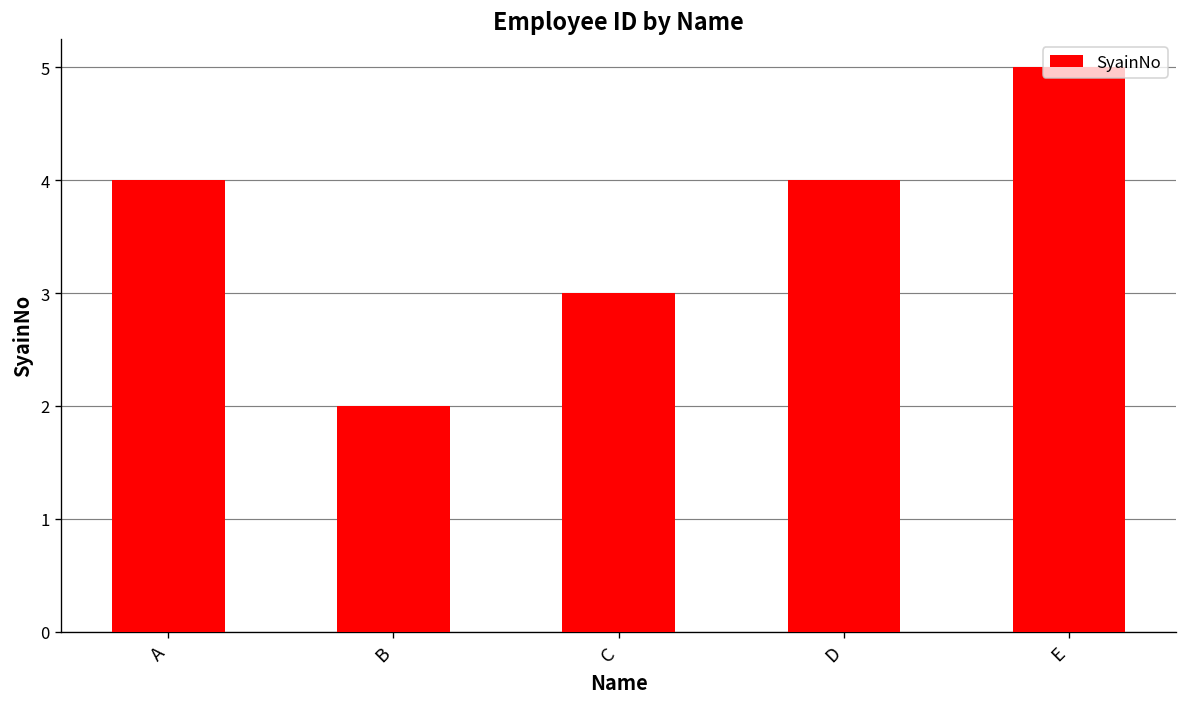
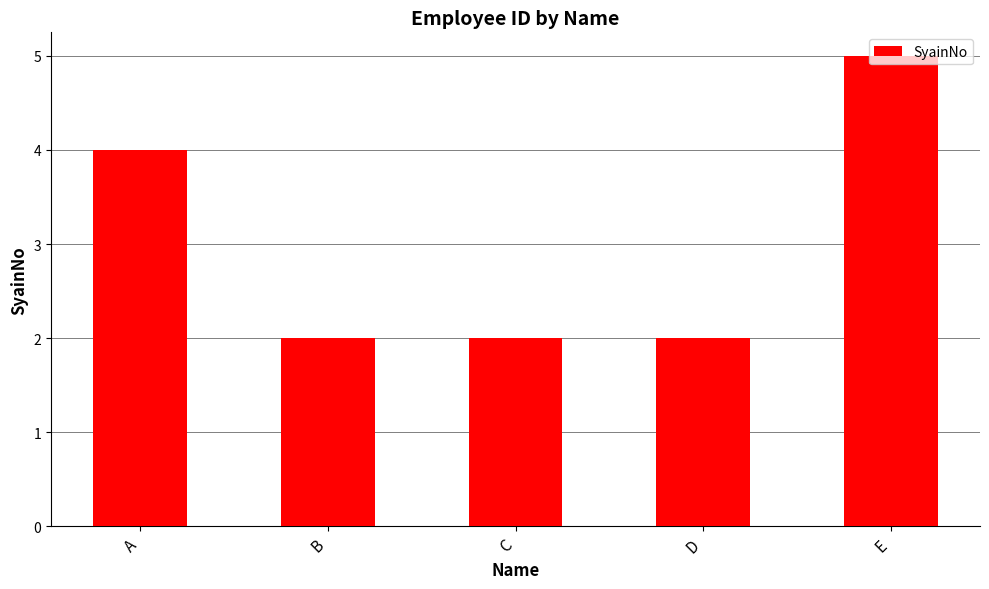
  {
    "A": 4,
    "B": 2,
-   "C": 3,
-   "D": 4
+   "C": 2,
+   "D": 2
  }
